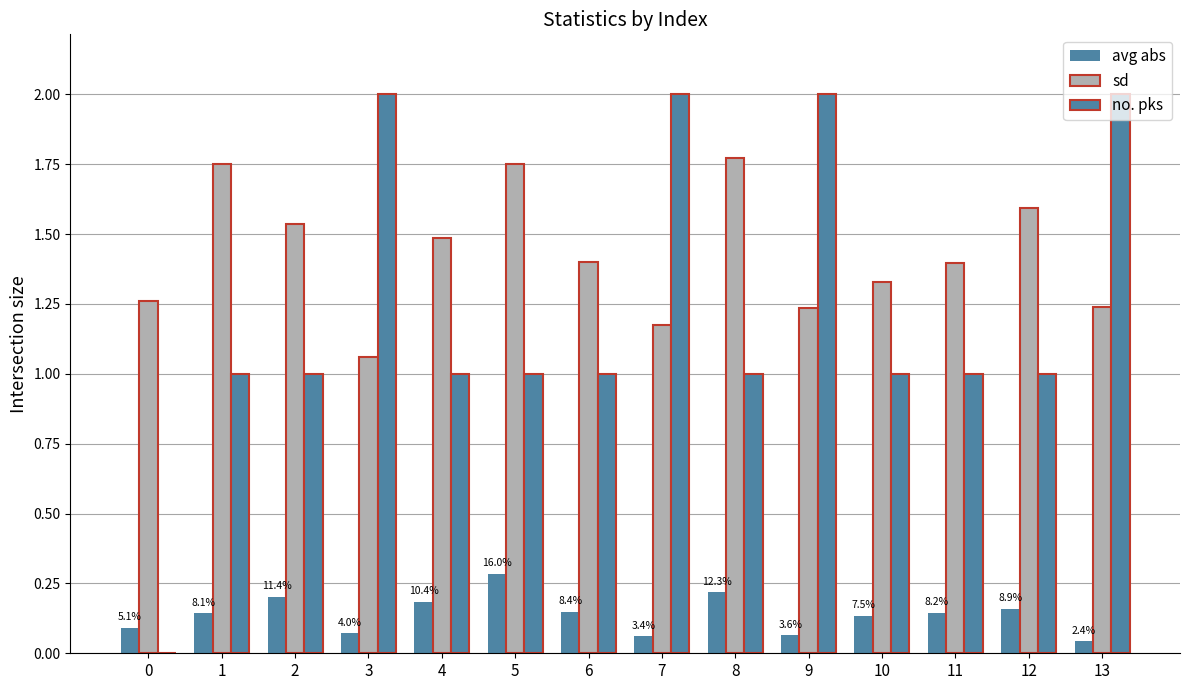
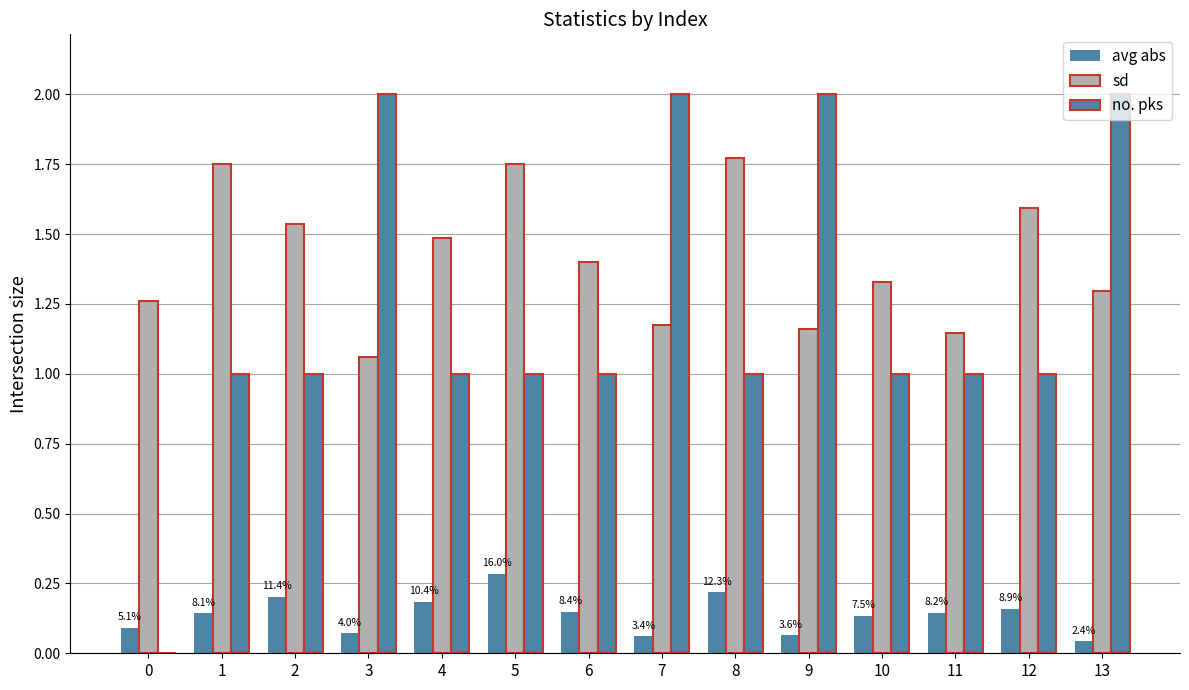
  {
    "sd": {
      "0": 1.26,
      "1": 1.75,
      "2": 1.53,
      "3": 1.06,
      "4": 1.48,
      "5": 1.75,
      "6": 1.40,
      "7": 1.17,
      "8": 1.77,
-     "9": 1.23,
+     "9": 1.16,
      "10": 1.33,
-     "11": 1.40,
+     "11": 1.15,
      "12": 1.59,
-     "13": 1.24
+     "13": 1.30
    }
  }
